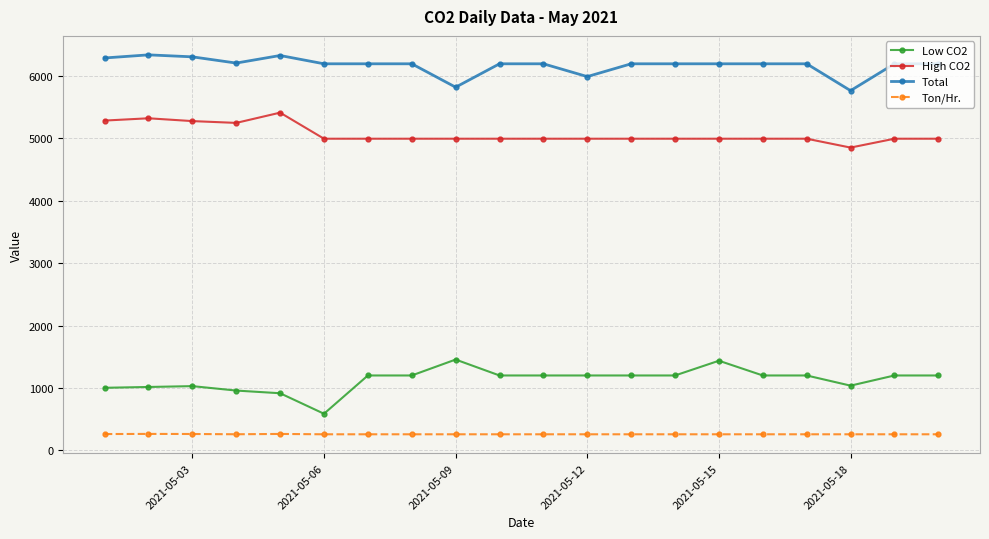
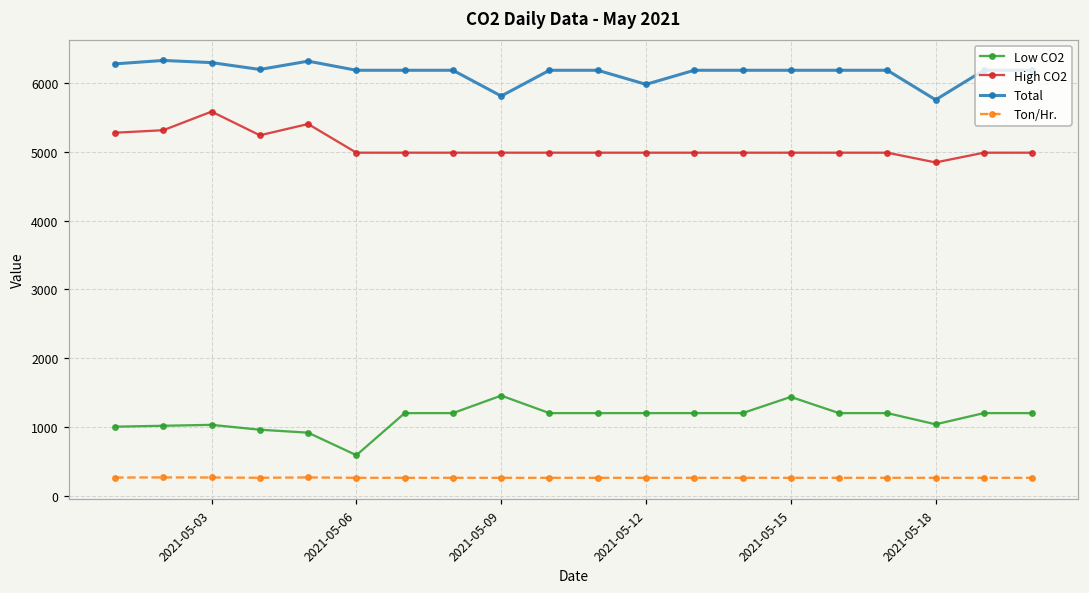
  {
    "Low CO2": {
      "2021-05-03": 1000,
      "2021-05-06": 600,
      "2021-05-09": 1500,
      "2021-05-12": 1200,
      "2021-05-15": 1400,
      "2021-05-18": 1000
    },
    "High CO2": {
-     "2021-05-03": 5300,
+     "2021-05-03": 5600,
      "2021-05-06": 5000,
      "2021-05-09": 5000,
      "2021-05-12": 5000,
      "2021-05-15": 5000,
      "2021-05-18": 4900
    },
    "Total": {
      "2021-05-03": 6300,
      "2021-05-06": 6200,
      "2021-05-09": 5800,
      "2021-05-12": 6000,
      "2021-05-15": 6200,
      "2021-05-18": 5800
    },
    "Ton/Hr.": {
      "2021-05-03": 300,
      "2021-05-06": 300,
      "2021-05-09": 300,
      "2021-05-12": 300,
      "2021-05-15": 300,
      "2021-05-18": 300
    }
  }
